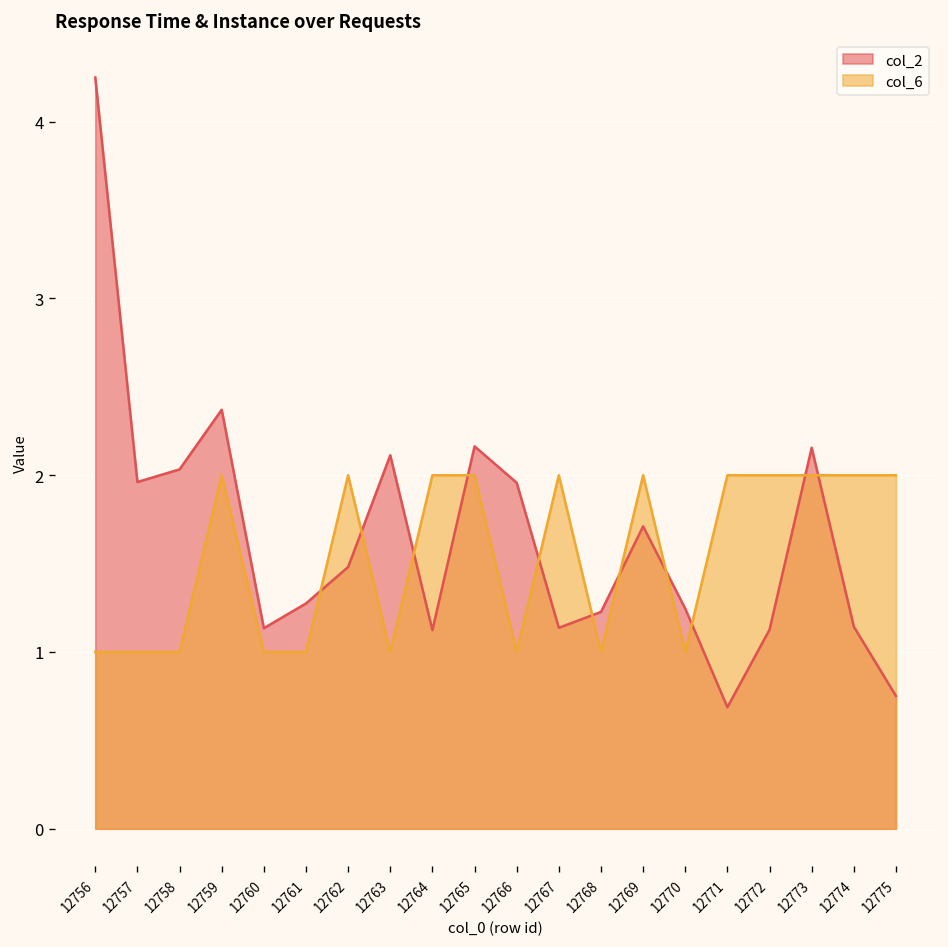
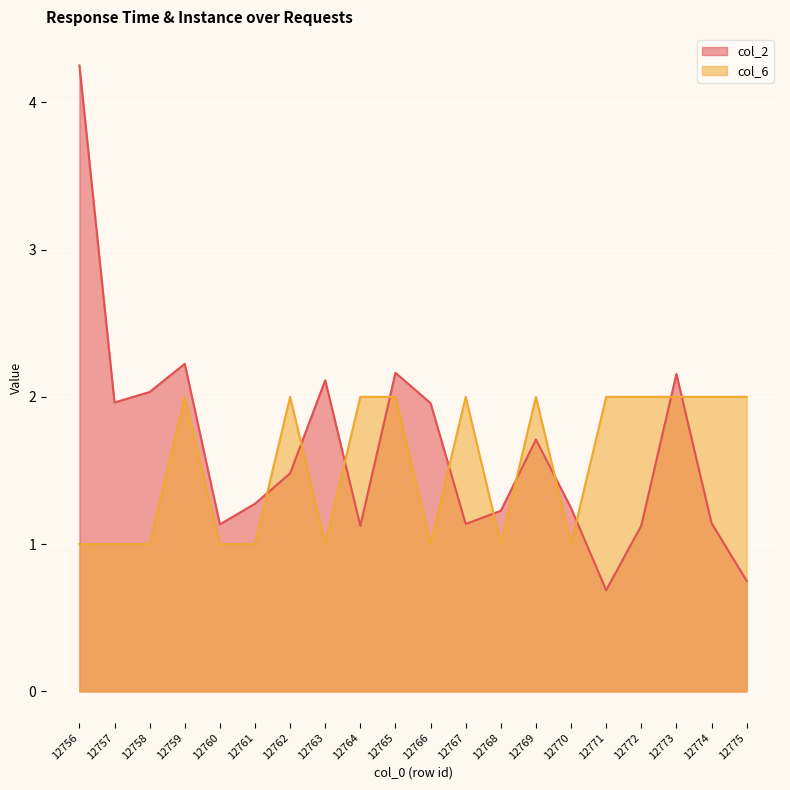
  {
    "col_2": {
      "12756": 4.25,
      "12757": 1.96,
      "12758": 2.03,
-     "12759": 2.37,
+     "12759": 2.22,
      "12760": 1.13,
      "12761": 1.27,
      "12762": 1.48,
      "12763": 2.11,
      "12764": 1.12,
      "12765": 2.16,
      "12766": 1.96,
      "12767": 1.14,
      "12768": 1.23,
      "12769": 1.71,
      "12770": 1.25,
      "12771": 0.69,
      "12772": 1.13,
      "12773": 2.16,
      "12774": 1.14,
      "12775": 0.75
    },
    "col_6": {
      "12756": 1.00,
      "12757": 1.00,
      "12758": 1.00,
      "12759": 2.00,
      "12760": 1.00,
      "12761": 1.00,
      "12762": 2.00,
      "12763": 1.00,
      "12764": 2.00,
      "12765": 2.00,
      "12766": 1.00,
      "12767": 2.00,
      "12768": 1.00,
      "12769": 2.00,
      "12770": 1.00,
      "12771": 2.00,
      "12772": 2.00,
      "12773": 2.00,
      "12774": 2.00,
      "12775": 2.00
    }
  }
